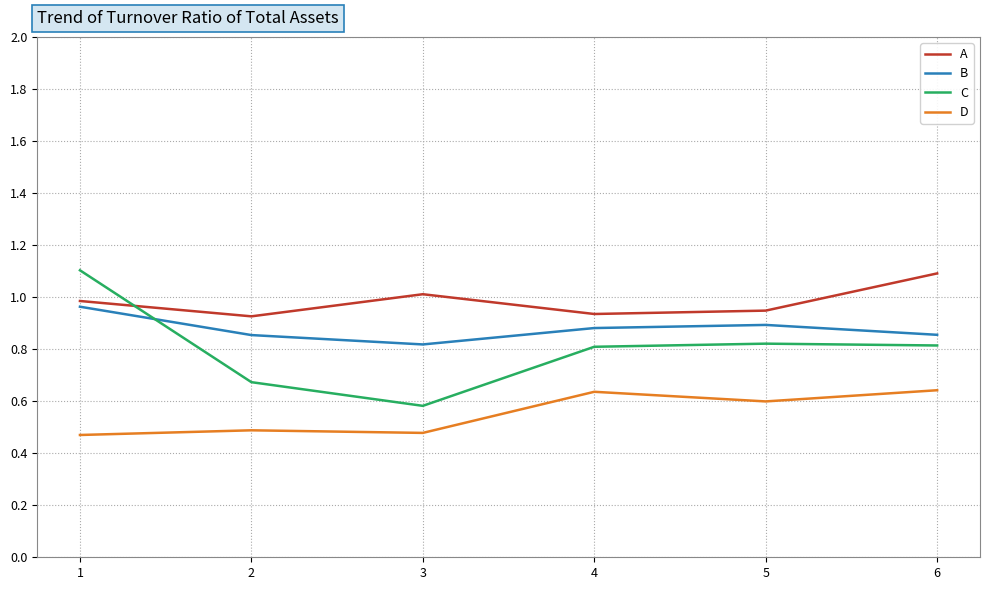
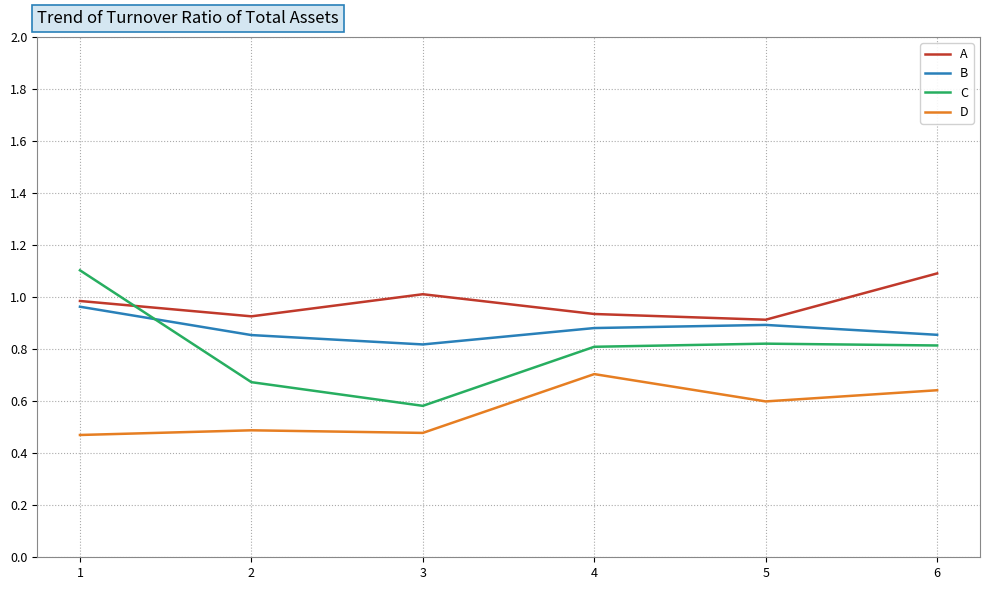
  {
    "A": {
      "1": 0.99,
      "2": 0.93,
      "3": 1.01,
      "4": 0.94,
-     "5": 0.95,
+     "5": 0.91,
      "6": 1.09
    },
    "B": {
      "1": 0.96,
      "2": 0.85,
      "3": 0.82,
      "4": 0.88,
      "5": 0.89,
      "6": 0.86
    },
    "C": {
      "1": 1.10,
      "2": 0.67,
      "3": 0.58,
      "4": 0.81,
      "5": 0.82,
      "6": 0.81
    },
    "D": {
      "1": 0.47,
      "2": 0.49,
      "3": 0.48,
-     "4": 0.64,
+     "4": 0.70,
      "5": 0.60,
      "6": 0.64
    }
  }
